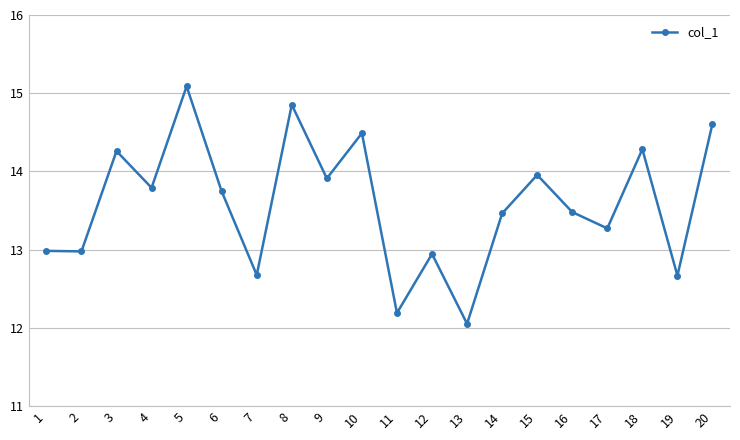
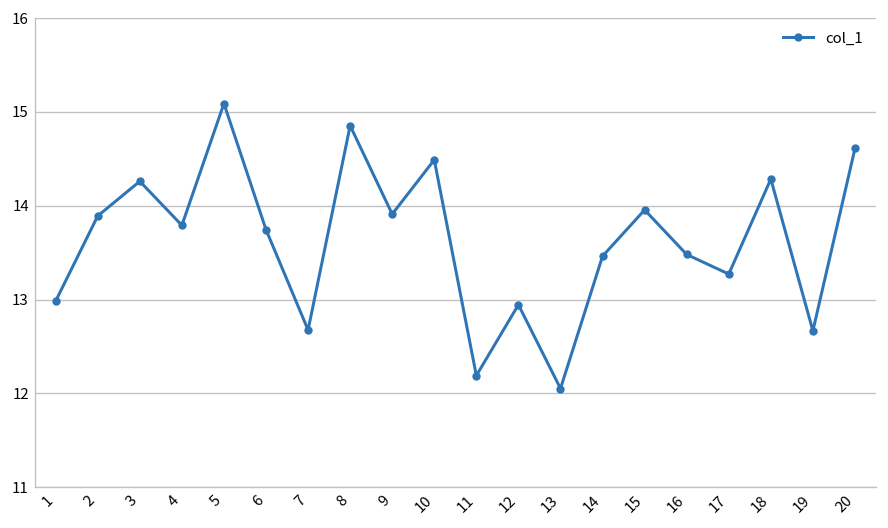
  {
    "1": 13.0,
-   "2": 13.0,
+   "2": 13.9,
    "3": 14.3,
    "4": 13.8,
    "5": 15.1,
    "6": 13.7,
    "7": 12.7,
    "8": 14.9,
    "9": 13.9,
    "10": 14.5,
    "11": 12.2,
    "12": 12.9,
    "13": 12.1,
    "14": 13.5,
    "15": 14.0,
    "16": 13.5,
    "17": 13.3,
    "18": 14.3,
    "19": 12.7,
    "20": 14.6
  }
